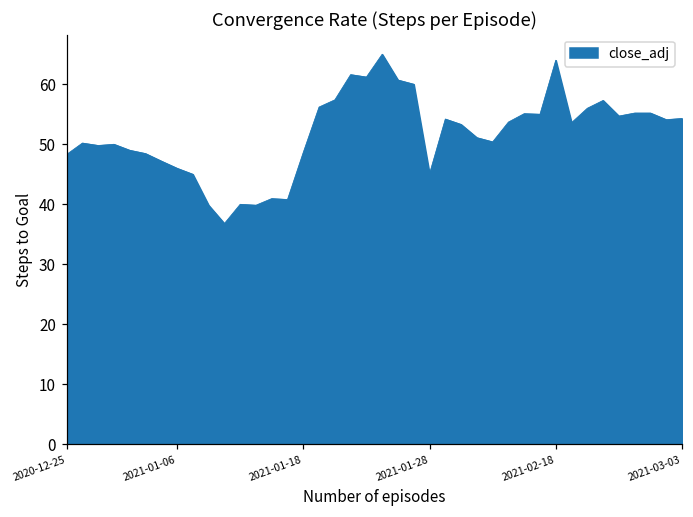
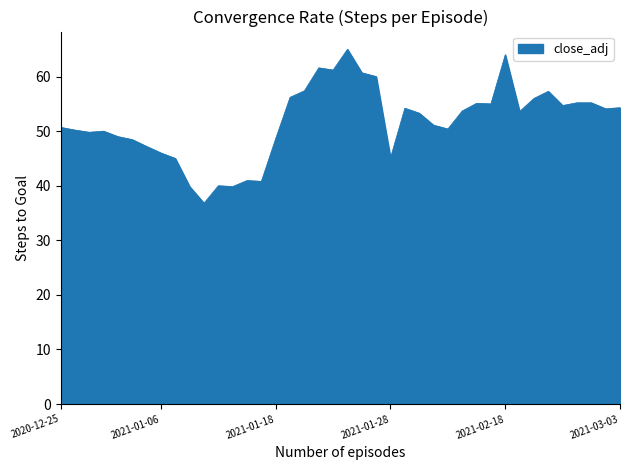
  {
-   "2020-12-25": 48,
+   "2020-12-25": 51,
    "2021-01-06": 46,
    "2021-01-18": 49,
    "2021-01-28": 45,
    "2021-02-18": 64,
    "2021-03-03": 54
  }
